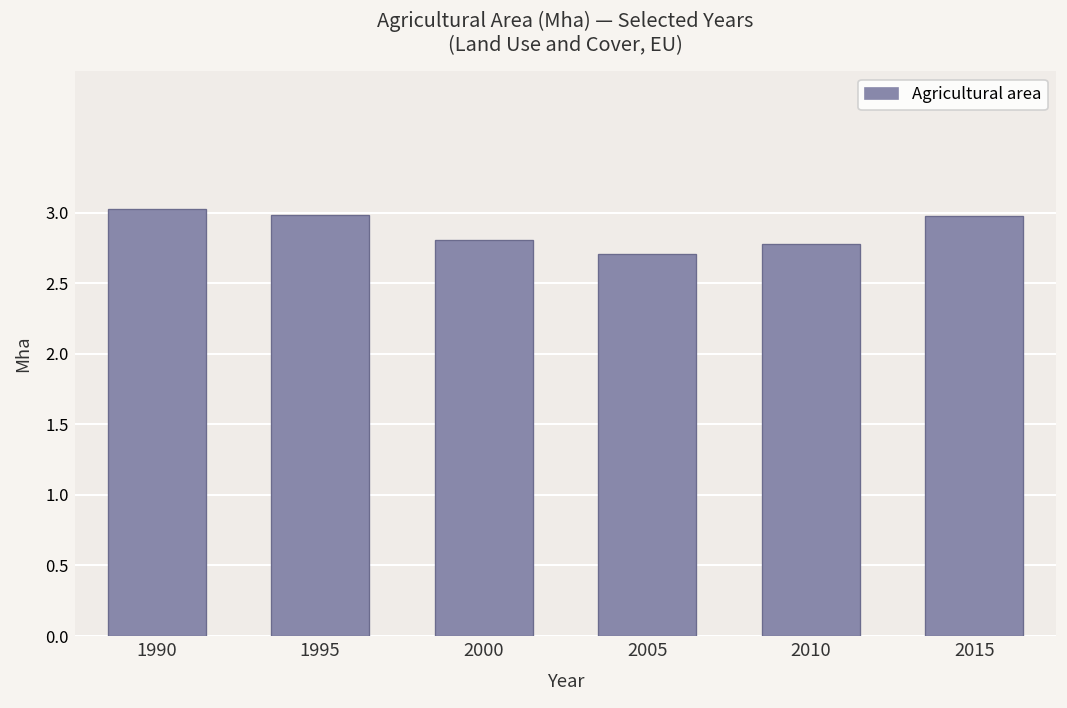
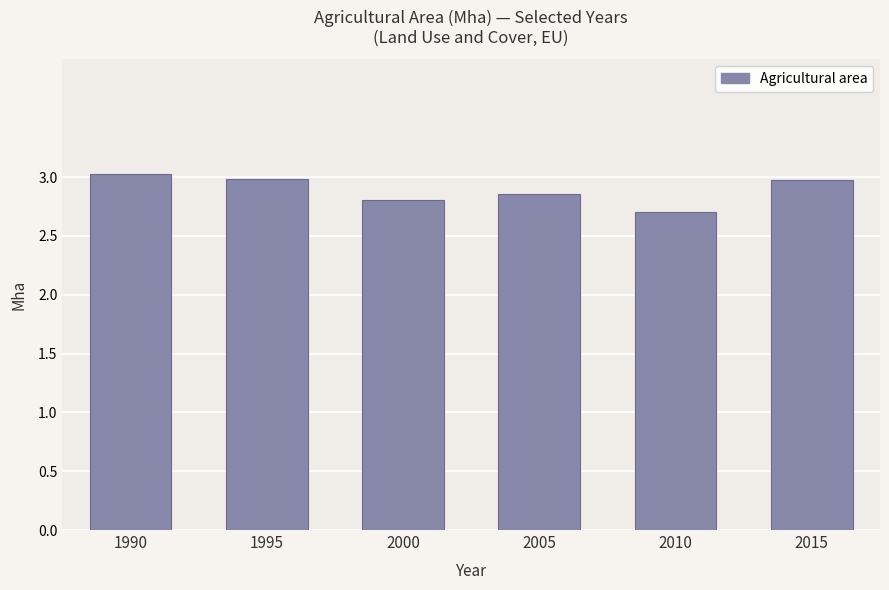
  {
    "1990": 3.02,
    "1995": 2.98,
    "2000": 2.81,
-   "2005": 2.71,
-   "2010": 2.78,
+   "2005": 2.86,
+   "2010": 2.70,
    "2015": 2.97
  }
